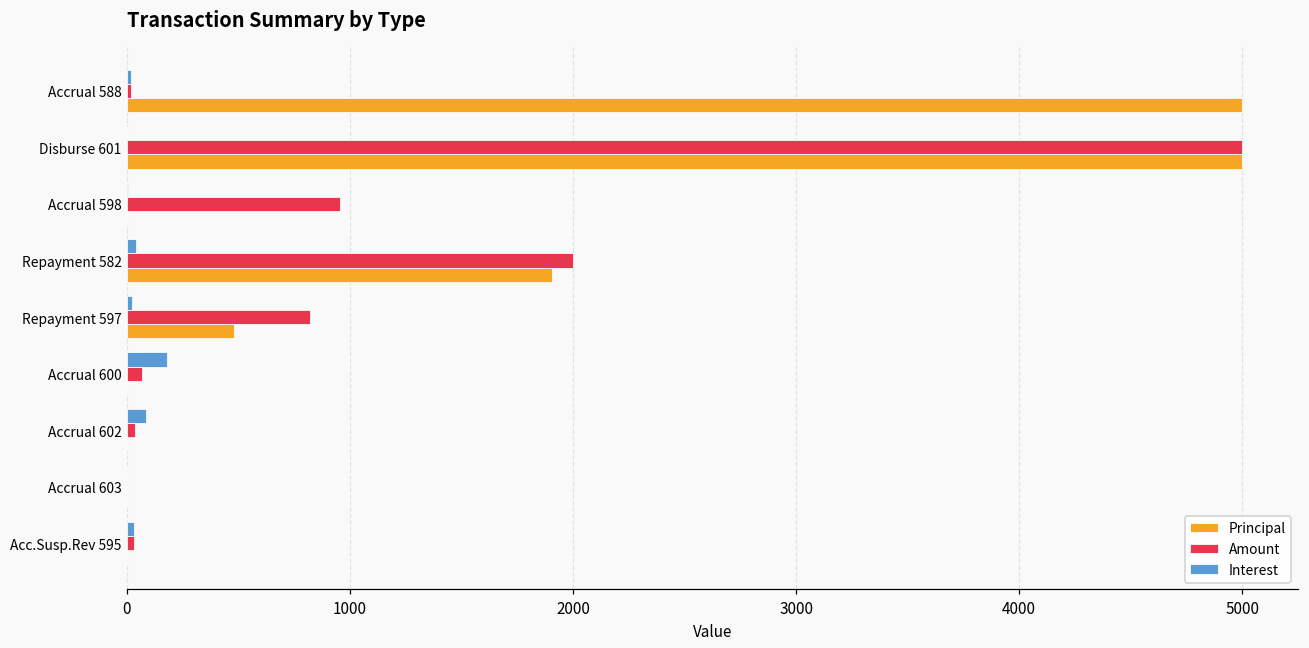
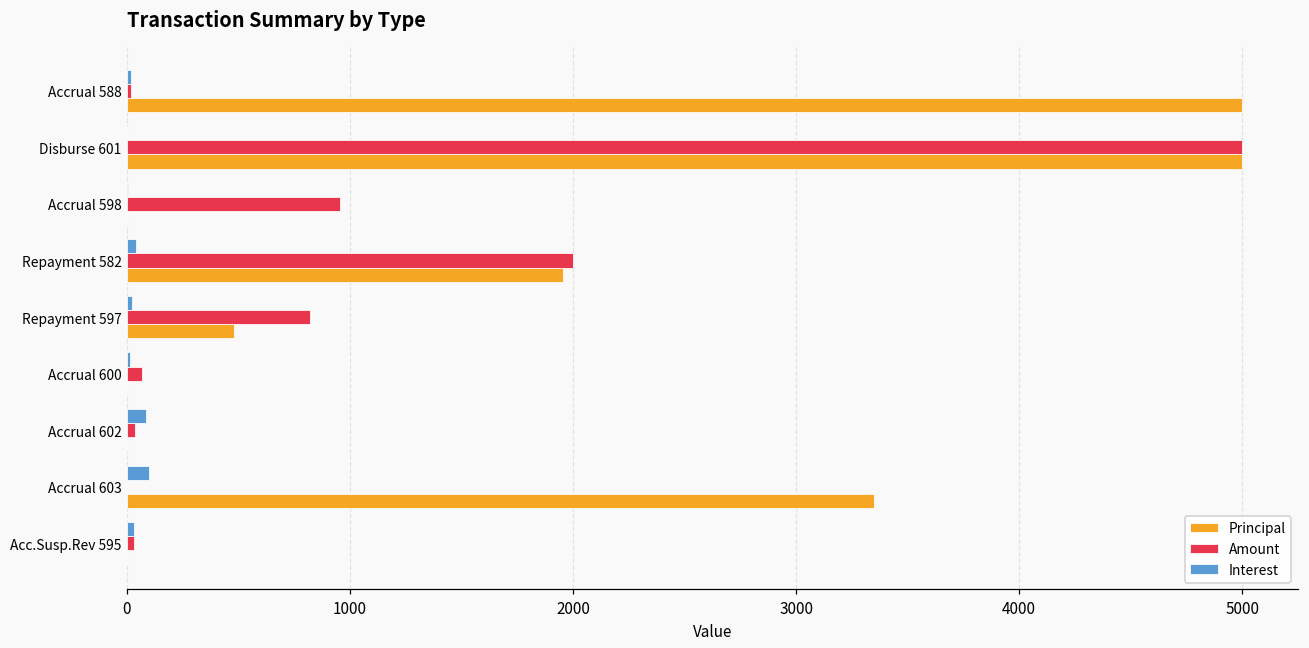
  {
    "Principal": {
      "Accrual 588": 5000,
      "Disburse 601": 5000,
      "Accrual 598": 0,
-     "Repayment 582": 1910,
+     "Repayment 582": 1960,
      "Repayment 597": 480,
      "Accrual 600": 0,
      "Accrual 602": 0,
-     "Accrual 603": 0,
+     "Accrual 603": 3350,
      "Acc.Susp.Rev 595": 0
    },
    "Amount": {
      "Accrual 588": 20,
      "Disburse 601": 5000,
      "Accrual 598": 960,
      "Repayment 582": 2000,
      "Repayment 597": 820,
      "Accrual 600": 70,
      "Accrual 602": 40,
      "Acc.Susp.Rev 595": 30
    },
    "Interest": {
      "Accrual 588": 20,
      "Disburse 601": 0,
      "Repayment 582": 40,
      "Repayment 597": 20,
-     "Accrual 600": 180,
+     "Accrual 600": 10,
      "Accrual 602": 80,
-     "Accrual 603": 0,
+     "Accrual 603": 100,
      "Acc.Susp.Rev 595": 30
    }
  }
